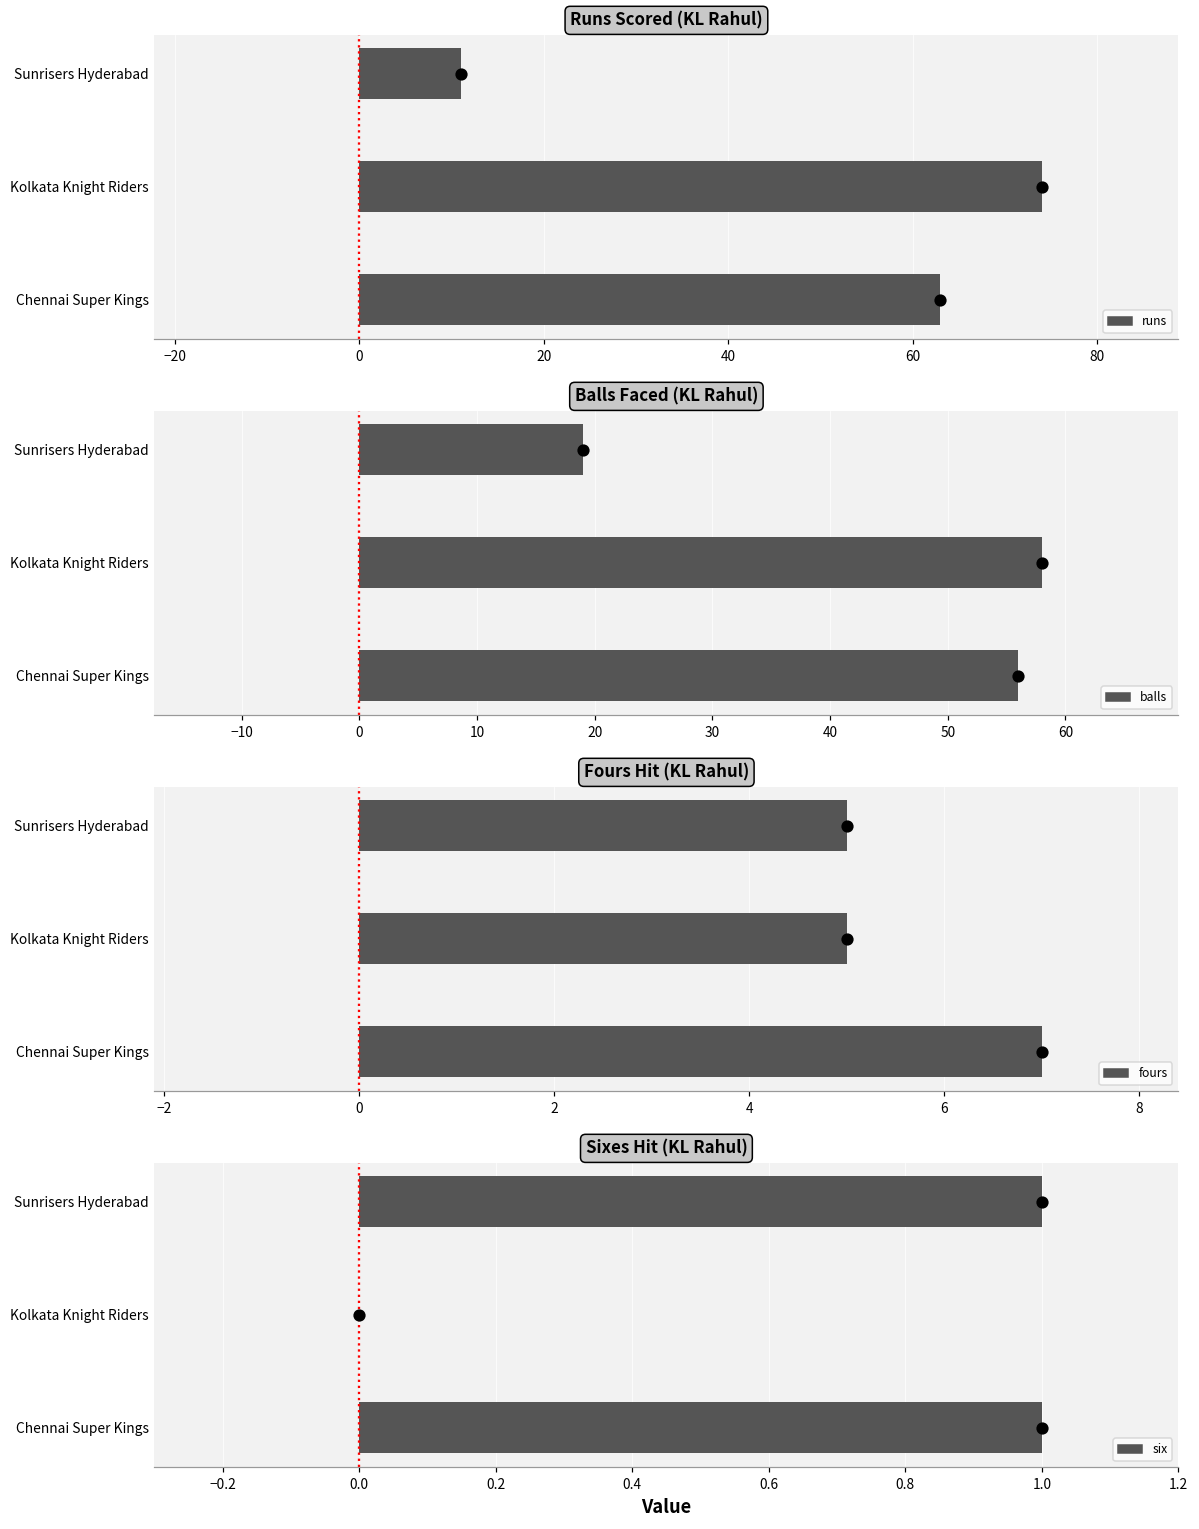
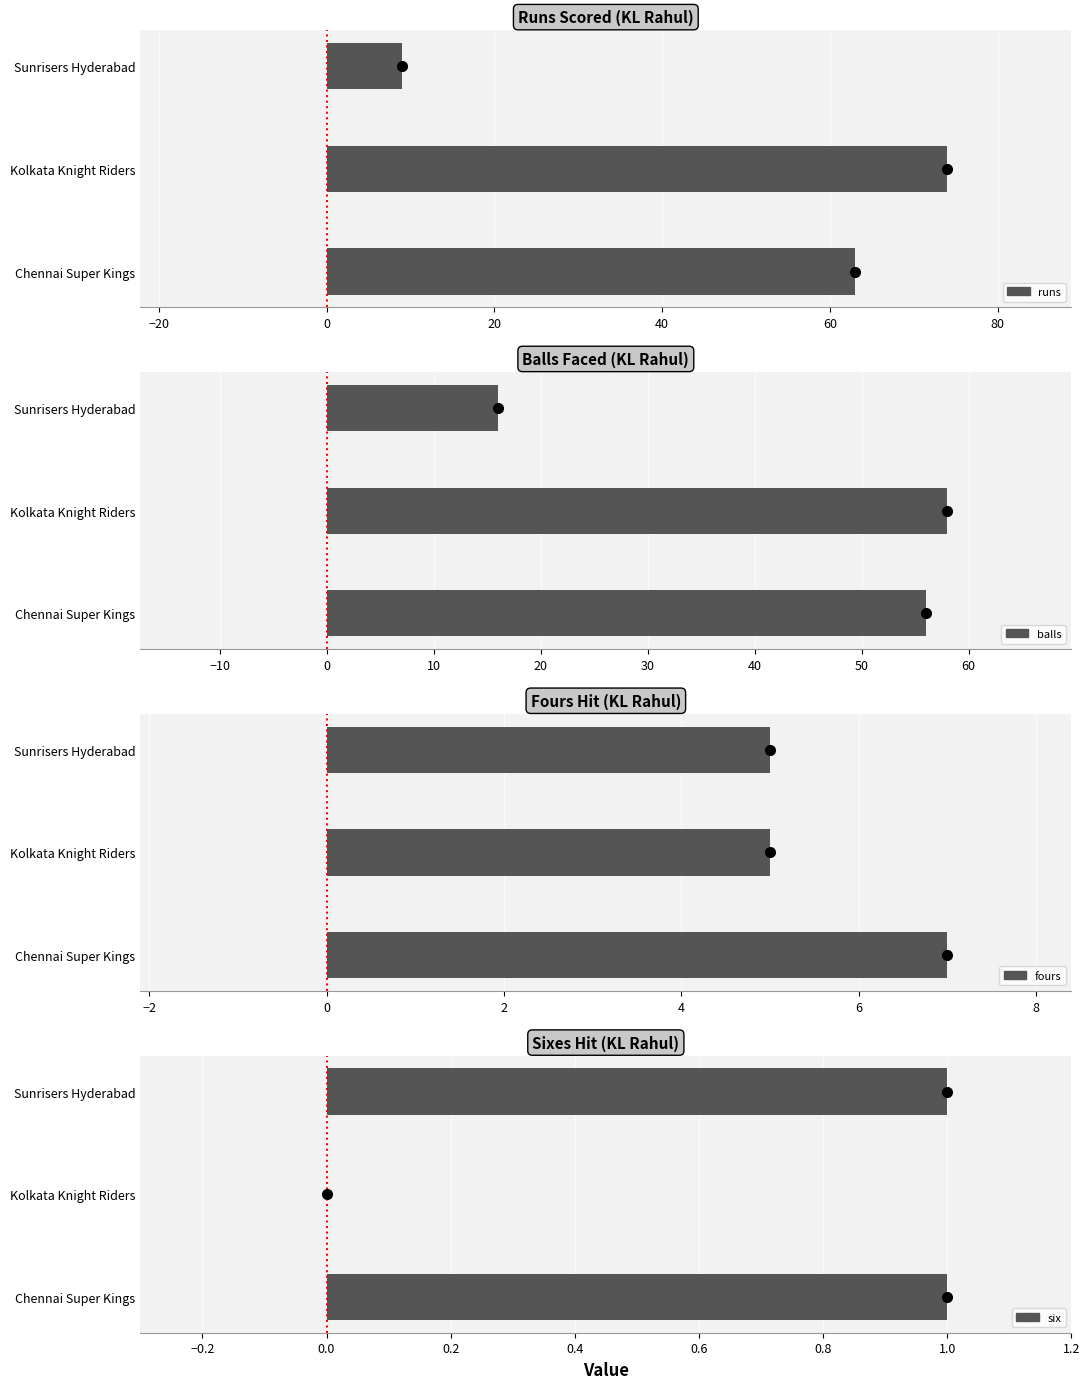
  {
    "Runs Scored (KL Rahul)": {
      "runs": {
-       "Sunrisers Hyderabad": 11,
+       "Sunrisers Hyderabad": 9,
        "Kolkata Knight Riders": 74,
        "Chennai Super Kings": 63
      }
    },
    "Balls Faced (KL Rahul)": {
      "balls": {
-       "Sunrisers Hyderabad": 19,
+       "Sunrisers Hyderabad": 16,
        "Kolkata Knight Riders": 58,
        "Chennai Super Kings": 56
      }
    },
    "Fours Hit (KL Rahul)": {
      "fours": {
        "Sunrisers Hyderabad": 5.0,
        "Kolkata Knight Riders": 5.0,
        "Chennai Super Kings": 7.0
      }
    },
    "Sixes Hit (KL Rahul)": {
      "six": {
        "Sunrisers Hyderabad": 1.00,
        "Kolkata Knight Riders": 0.00,
        "Chennai Super Kings": 1.00
      }
    }
  }
